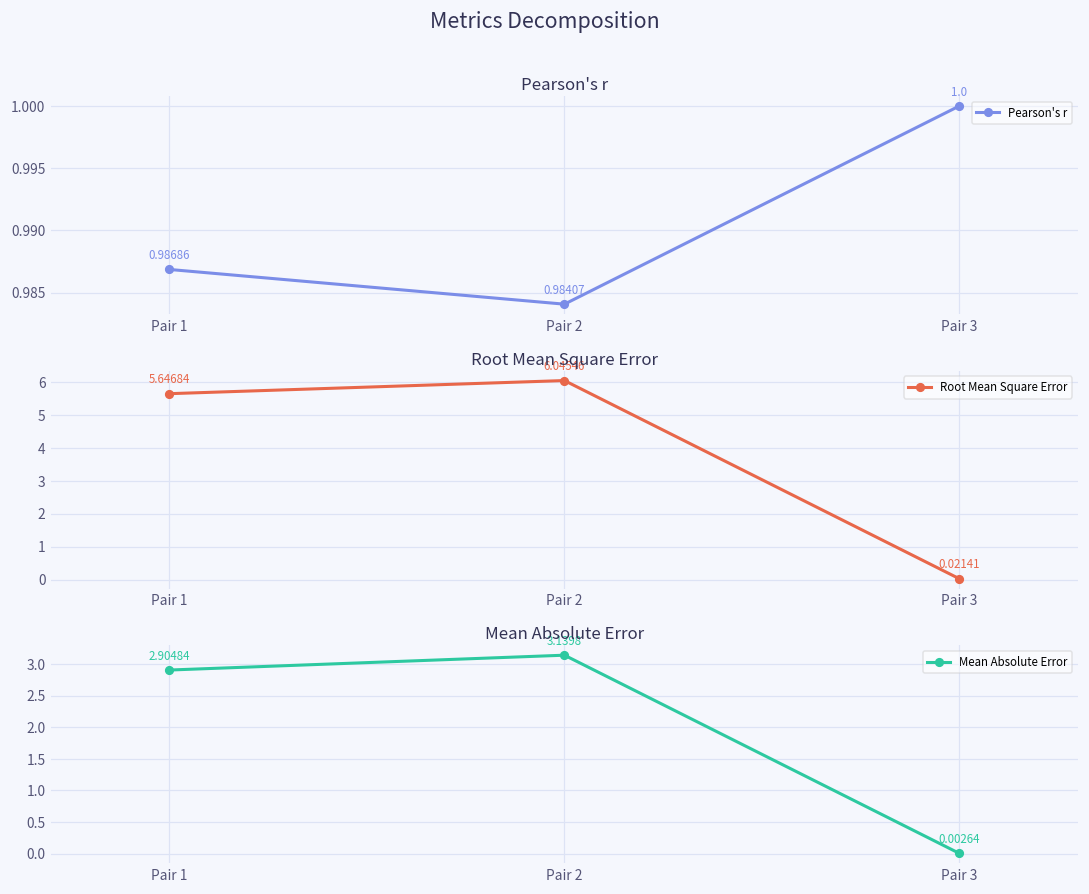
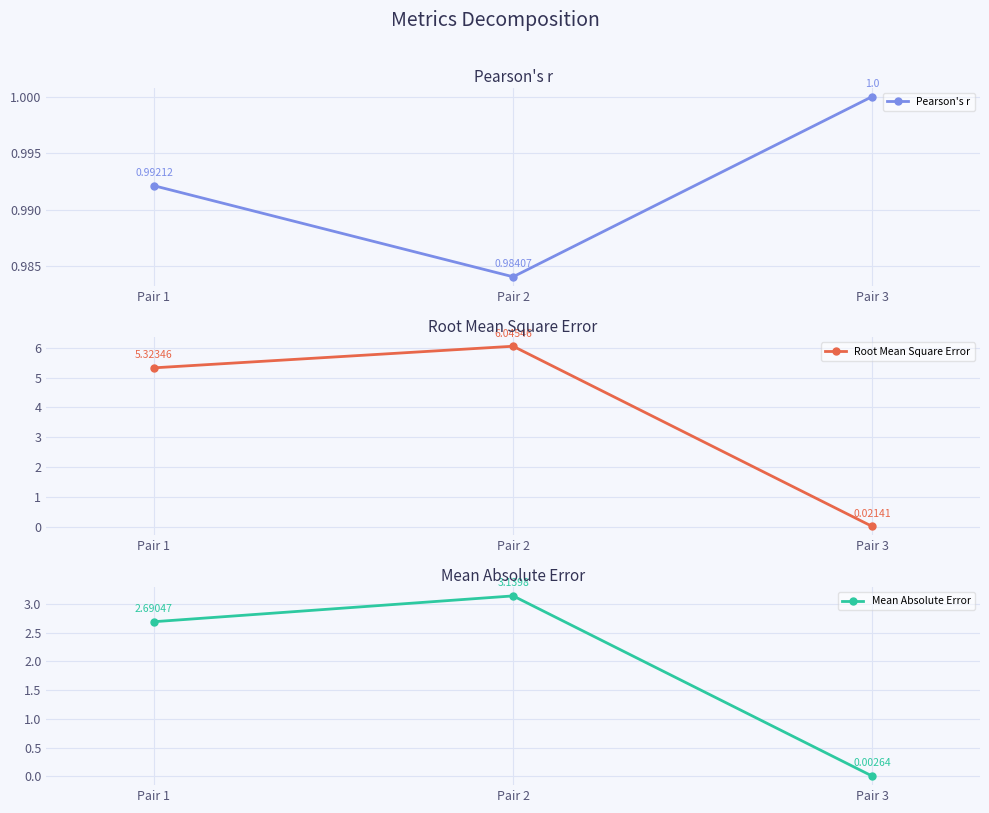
  {
    "Pearson's r": {
-     "Pair 1": 0.98686,
+     "Pair 1": 0.99212,
      "Pair 2": 0.98407,
      "Pair 3": 1.0
    },
    "Root Mean Square Error": {
-     "Pair 1": 5.64684,
+     "Pair 1": 5.32346,
      "Pair 2": 6.04546,
      "Pair 3": 0.02141
    },
    "Mean Absolute Error": {
-     "Pair 1": 2.90484,
+     "Pair 1": 2.69047,
      "Pair 2": 3.1398,
      "Pair 3": 0.00264
    }
  }
